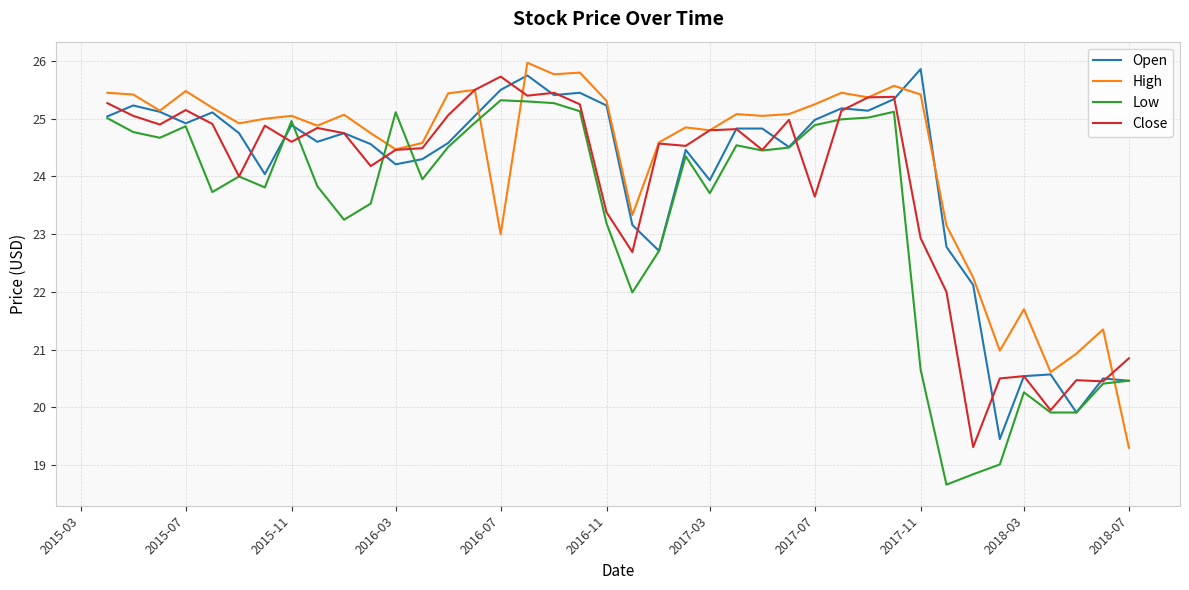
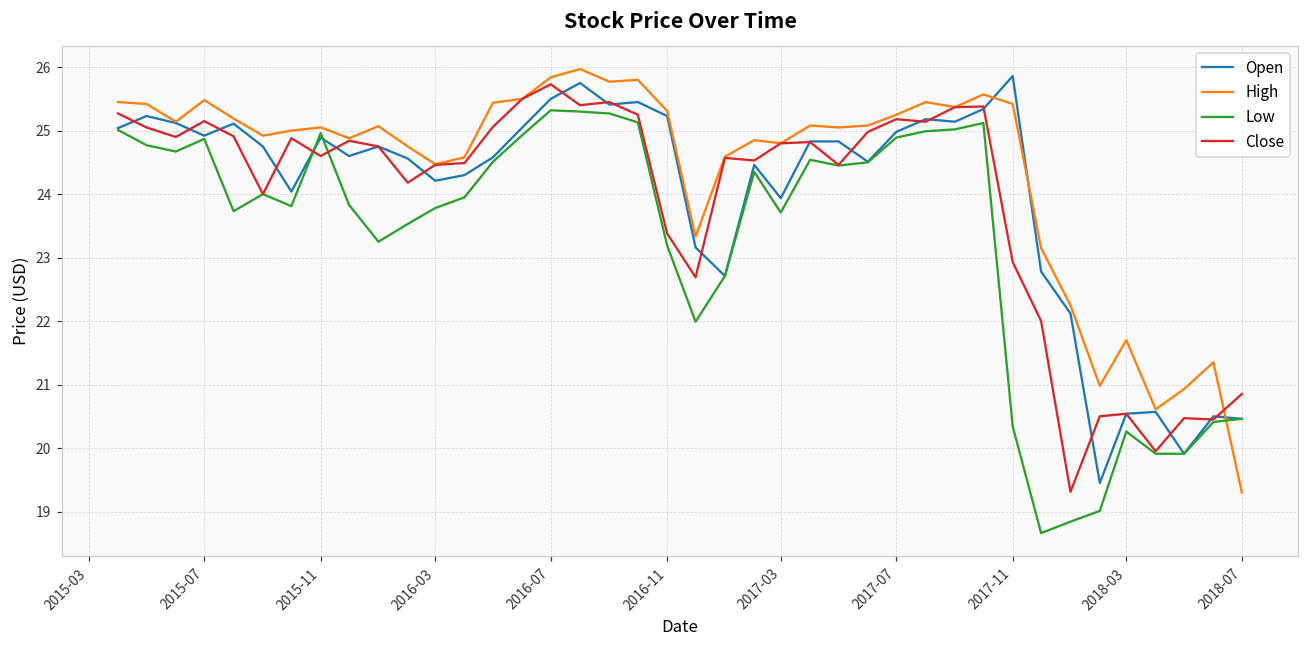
  {
    "Open": {
      "2015-07": 24.9,
      "2015-11": 24.9,
      "2016-03": 24.2,
      "2016-07": 25.5,
      "2016-11": 25.2,
      "2017-03": 23.9,
      "2017-07": 25.0,
      "2017-11": 25.9
    },
    "High": {
      "2015-07": 25.5,
      "2015-11": 25.0,
-     "2016-07": 23.0,
+     "2016-07": 25.8,
      "2016-11": 25.3,
      "2017-07": 25.3,
      "2017-11": 25.4,
      "2018-03": 21.7,
      "2018-07": 19.3
    },
    "Low": {
      "2015-07": 24.9,
      "2015-11": 25.0,
-     "2016-03": 25.1,
+     "2016-03": 23.8,
      "2016-07": 25.3,
      "2016-11": 23.2,
      "2017-03": 23.7,
      "2017-07": 24.9,
-     "2017-11": 20.7,
+     "2017-11": 20.3,
      "2018-03": 20.3
    },
    "Close": {
      "2015-07": 25.2,
      "2015-11": 24.6,
      "2016-07": 25.7,
      "2016-11": 23.4,
-     "2017-07": 23.7,
+     "2017-07": 25.2,
      "2017-11": 22.9,
      "2018-07": 20.9
    }
  }
